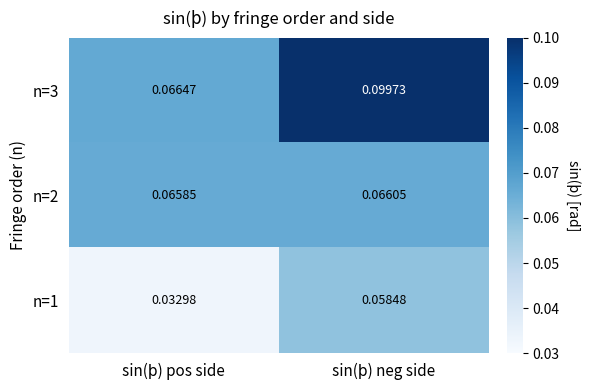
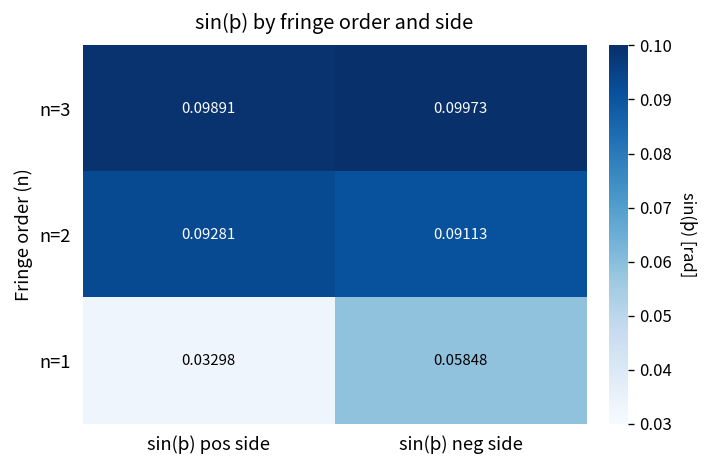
  {
    "n=3": {
-     "sin(ϸ) pos side": 0.06647,
+     "sin(ϸ) pos side": 0.09891,
      "sin(ϸ) neg side": 0.09973
    },
    "n=2": {
-     "sin(ϸ) pos side": 0.06585,
-     "sin(ϸ) neg side": 0.06605
+     "sin(ϸ) pos side": 0.09281,
+     "sin(ϸ) neg side": 0.09113
    },
    "n=1": {
      "sin(ϸ) pos side": 0.03298,
      "sin(ϸ) neg side": 0.05848
    }
  }
